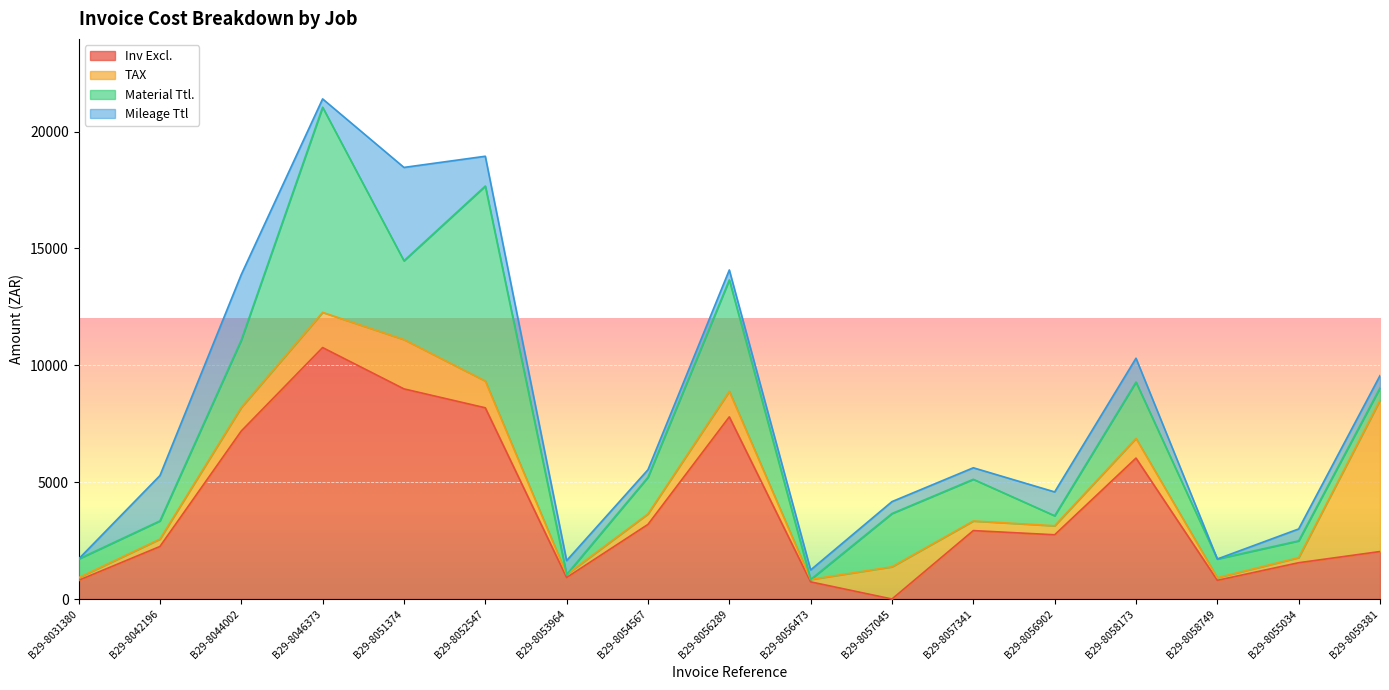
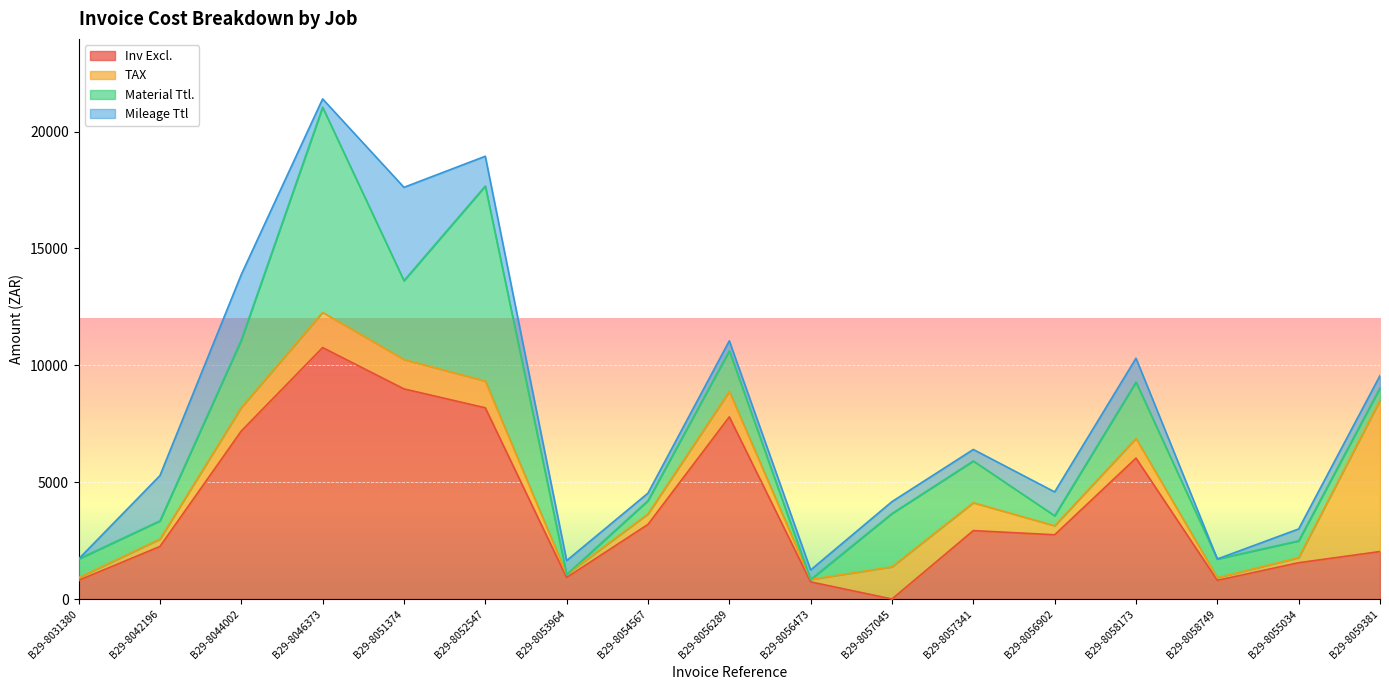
  {
    "Inv Excl.": {
      "B29-8031380": 800,
      "B29-8042196": 2200,
      "B29-8044002": 7200,
      "B29-8046373": 10800,
      "B29-8051374": 9000,
      "B29-8052547": 8200,
      "B29-8053964": 900,
      "B29-8054567": 3200,
      "B29-8056289": 7800,
      "B29-8057045": 0,
      "B29-8057341": 2900,
      "B29-8056902": 2700,
      "B29-8058173": 6000,
      "B29-8058749": 800,
      "B29-8055034": 1600,
      "B29-8059381": 2000
    },
    "TAX": {
      "B29-8031380": 100,
      "B29-8042196": 300,
      "B29-8044002": 1000,
      "B29-8046373": 1500,
-     "B29-8051374": 2100,
+     "B29-8051374": 1300,
      "B29-8052547": 1100,
      "B29-8054567": 400,
      "B29-8056289": 1100,
      "B29-8057045": 1400,
-     "B29-8057341": 400,
+     "B29-8057341": 1200,
      "B29-8056902": 400,
      "B29-8058173": 800,
      "B29-8058749": 100,
      "B29-8055034": 200,
      "B29-8059381": 6500
    },
    "Material Ttl.": {
      "B29-8042196": 800,
      "B29-8044002": 2900,
      "B29-8046373": 8800,
      "B29-8051374": 3400,
      "B29-8052547": 8300,
-     "B29-8054567": 1600,
-     "B29-8056289": 4800,
+     "B29-8054567": 600,
+     "B29-8056289": 1700,
      "B29-8057045": 2300,
      "B29-8057341": 1800,
      "B29-8056902": 400,
      "B29-8058173": 2400,
      "B29-8055034": 700,
      "B29-8059381": 500
    },
    "Mileage Ttl": {
      "B29-8042196": 1900,
      "B29-8044002": 2800,
      "B29-8046373": 400,
      "B29-8051374": 4000,
      "B29-8052547": 1300,
      "B29-8053964": 600,
      "B29-8054567": 300,
      "B29-8056289": 400,
      "B29-8056473": 400,
      "B29-8057045": 500,
      "B29-8057341": 500,
      "B29-8056902": 1000,
      "B29-8058173": 1000,
      "B29-8055034": 500,
      "B29-8059381": 500
    }
  }
